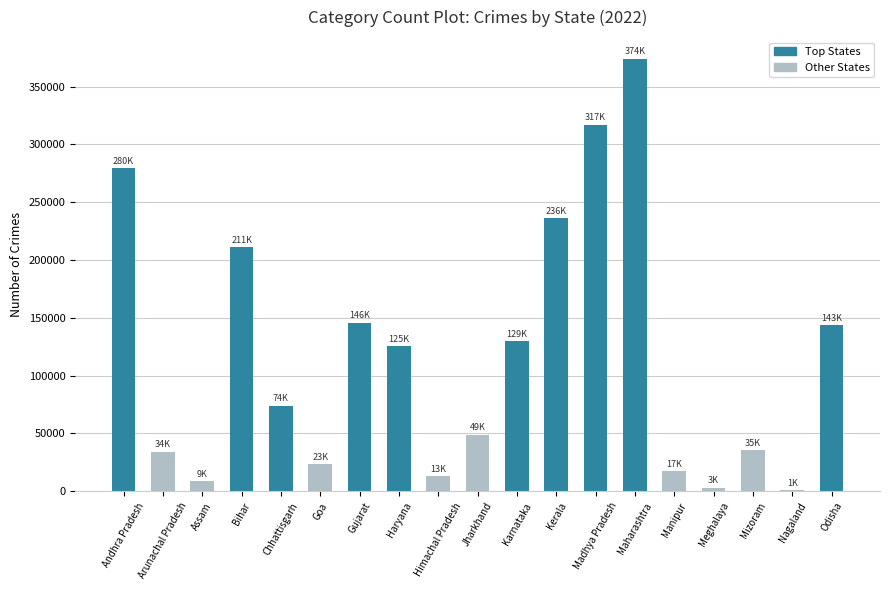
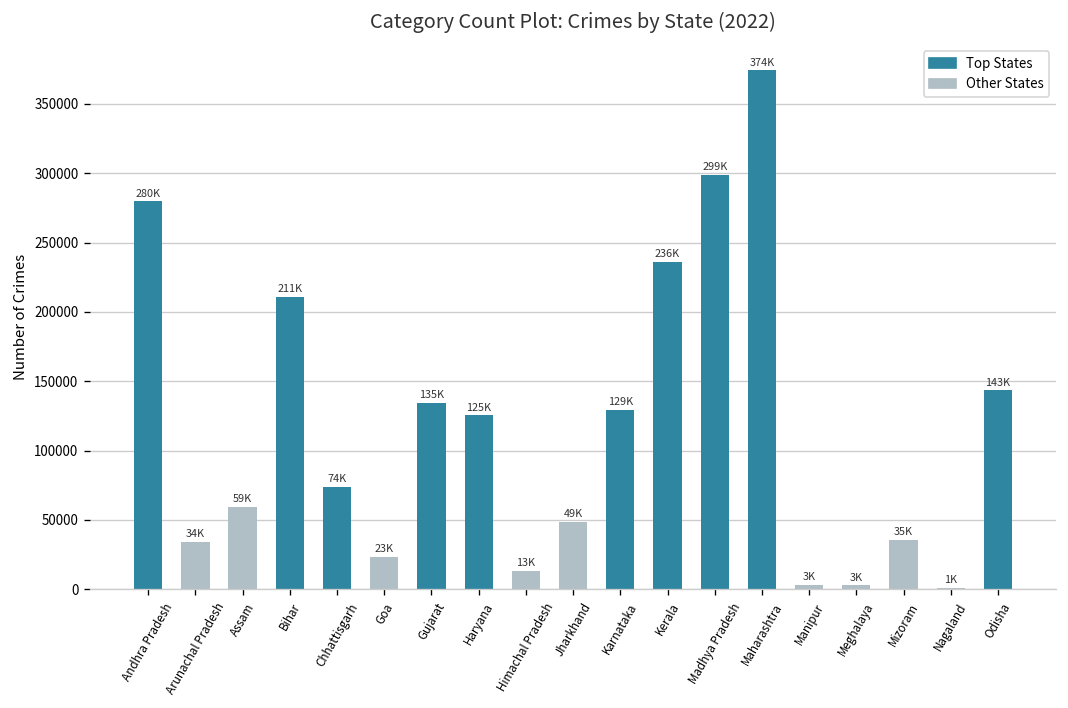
  {
    "Andhra Pradesh": "280K",
    "Arunachal Pradesh": "34K",
-   "Assam": "9K",
+   "Assam": "59K",
    "Bihar": "211K",
    "Chhattisgarh": "74K",
    "Goa": "23K",
-   "Gujarat": "146K",
+   "Gujarat": "135K",
    "Haryana": "125K",
    "Himachal Pradesh": "13K",
    "Jharkhand": "49K",
    "Karnataka": "129K",
    "Kerala": "236K",
-   "Madhya Pradesh": "317K",
+   "Madhya Pradesh": "299K",
    "Maharashtra": "374K",
-   "Manipur": "17K",
+   "Manipur": "3K",
    "Meghalaya": "3K",
    "Mizoram": "35K",
    "Nagaland": "1K",
    "Odisha": "143K"
  }
